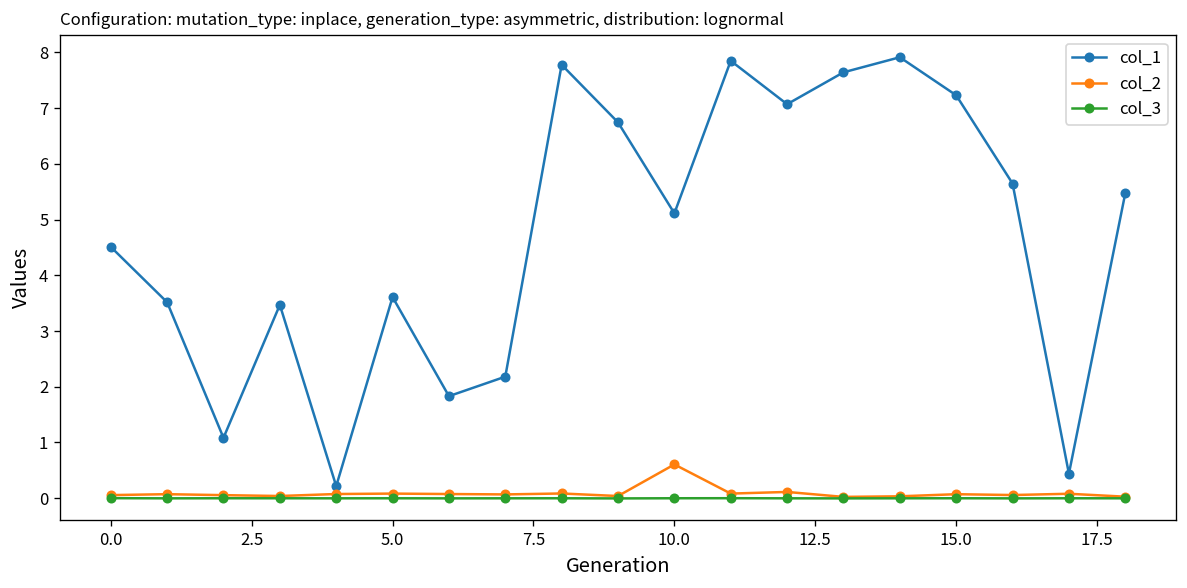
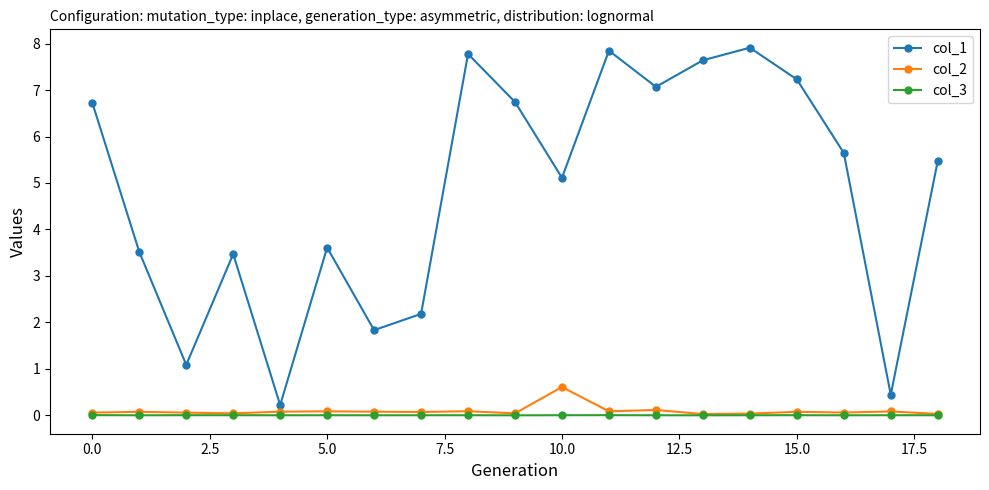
  {
    "col_1": {
-     "0.0": 4.5,
+     "0.0": 6.7,
      "5.0": 3.6,
      "10.0": 5.1,
      "15.0": 7.2
    },
    "col_2": {
      "5.0": 0.1,
      "10.0": 0.6,
      "15.0": 0.1
    },
    "col_3": {
      "5.0": 0.0,
      "10.0": 0.0,
      "15.0": 0.0
    }
  }
